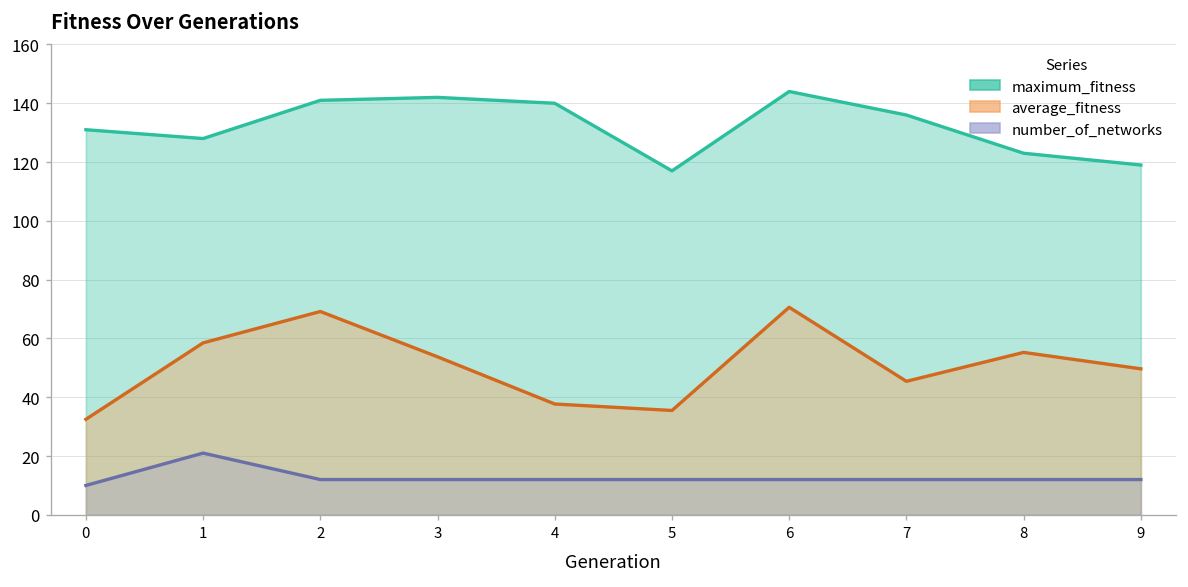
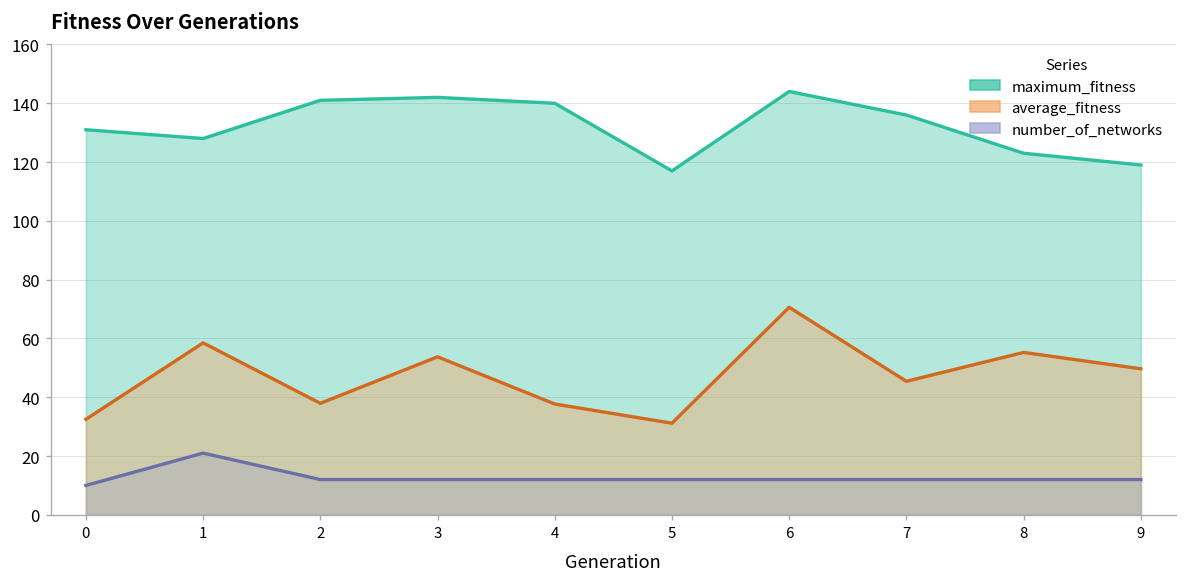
  {
    "maximum_fitness": {
      "0": 131,
      "1": 128,
      "2": 141,
      "3": 142,
      "4": 140,
      "5": 117,
      "6": 144,
      "7": 136,
      "8": 123,
      "9": 119
    },
    "average_fitness": {
      "0": 33,
      "1": 59,
-     "2": 69,
+     "2": 38,
      "3": 54,
      "4": 38,
-     "5": 36,
+     "5": 31,
      "6": 71,
      "7": 45,
      "8": 55,
      "9": 50
    },
    "number_of_networks": {
      "0": 10,
      "1": 21,
      "2": 12,
      "3": 12,
      "4": 12,
      "5": 12,
      "6": 12,
      "7": 12,
      "8": 12,
      "9": 12
    }
  }
